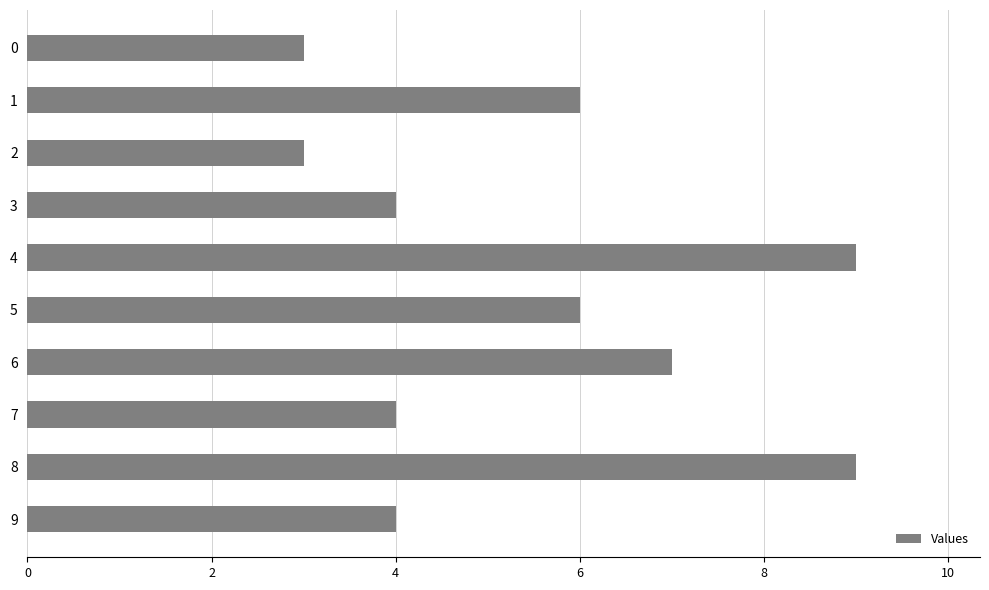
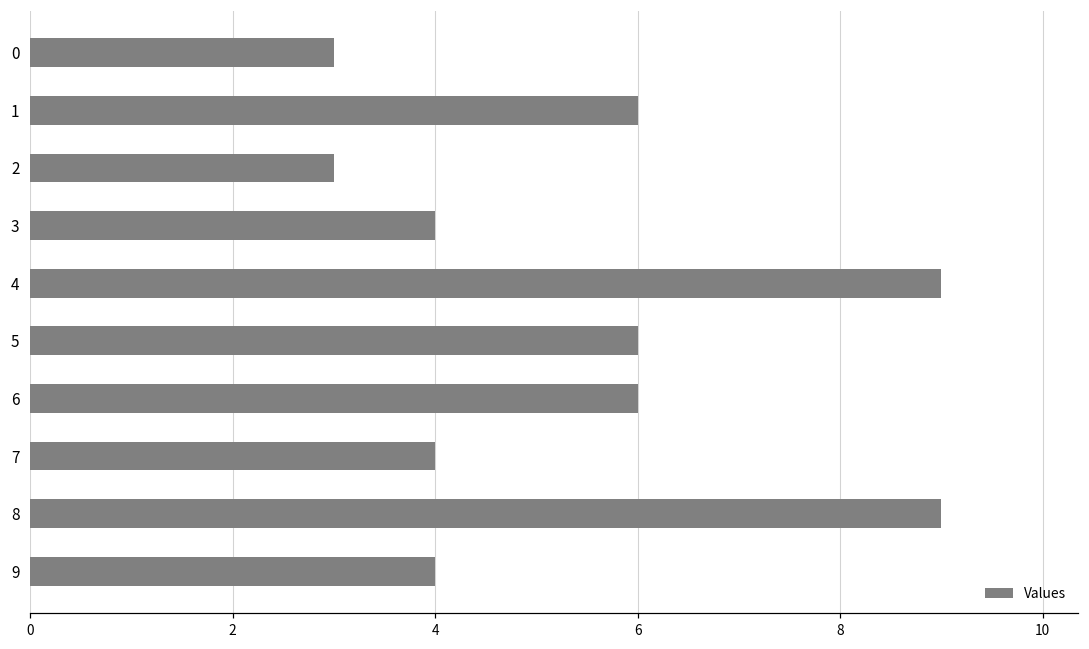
  {
    "0": 3,
    "1": 6,
    "2": 3,
    "3": 4,
    "4": 9,
    "5": 6,
-   "6": 7,
+   "6": 6,
    "7": 4,
    "8": 9,
    "9": 4
  }
